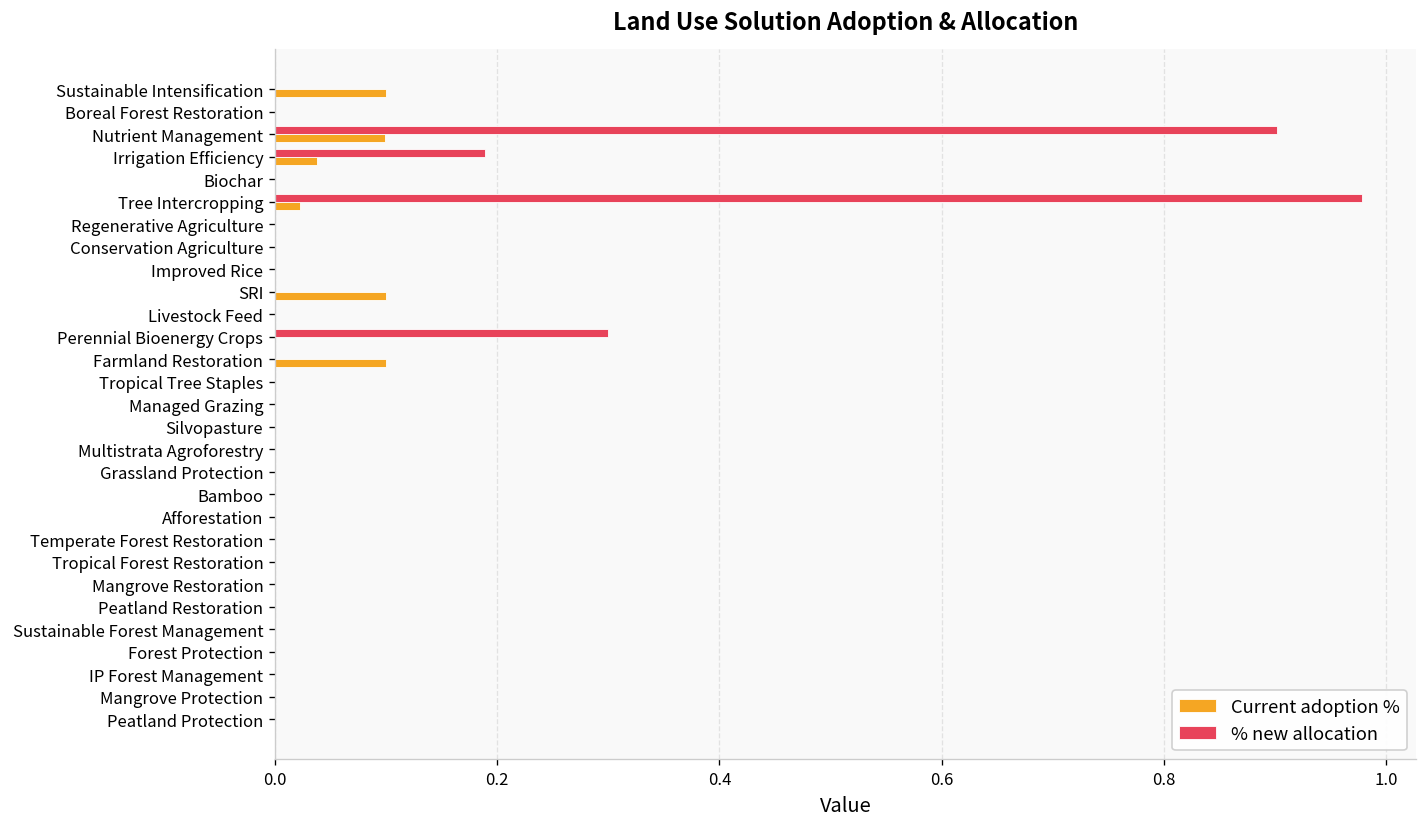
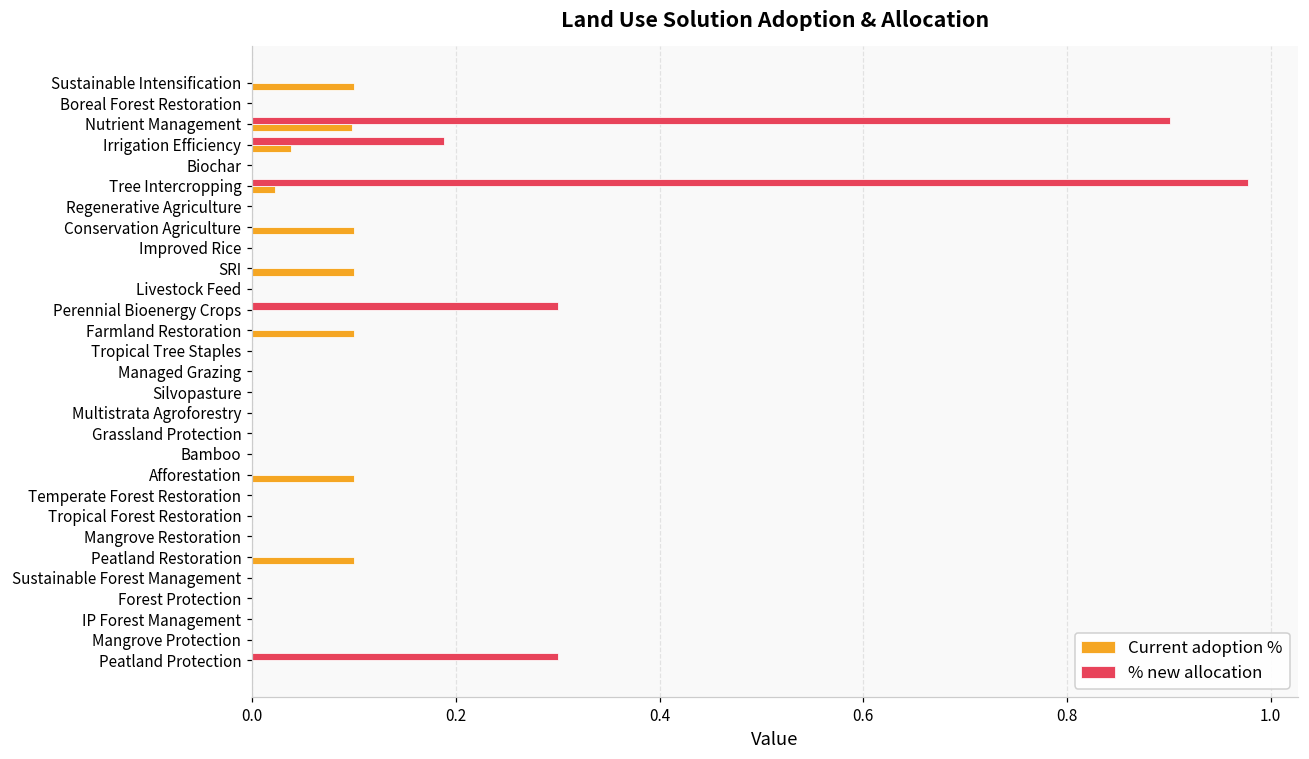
  {
    "Current adoption %": {
      "Sustainable Intensification": 0.1,
      "Boreal Forest Restoration": 0.0,
      "Nutrient Management": 0.1,
      "Irrigation Efficiency": 0.04,
      "Biochar": 0.0,
      "Tree Intercropping": 0.02,
      "Regenerative Agriculture": 0.0,
-     "Conservation Agriculture": 0.0,
+     "Conservation Agriculture": 0.1,
      "Improved Rice": 0.0,
      "SRI": 0.1,
      "Livestock Feed": 0.0,
      "Perennial Bioenergy Crops": 0.0,
      "Farmland Restoration": 0.1,
      "Tropical Tree Staples": 0.0,
      "Managed Grazing": 0.0,
      "Silvopasture": 0.0,
      "Multistrata Agroforestry": 0.0,
      "Grassland Protection": 0.0,
      "Bamboo": 0.0,
-     "Afforestation": 0.0,
+     "Afforestation": 0.1,
      "Temperate Forest Restoration": 0.0,
      "Tropical Forest Restoration": 0.0,
      "Mangrove Restoration": 0.0,
-     "Peatland Restoration": 0.0,
+     "Peatland Restoration": 0.1,
      "Sustainable Forest Management": 0.0,
      "Forest Protection": 0.0,
      "IP Forest Management": 0.0,
      "Mangrove Protection": 0.0,
      "Peatland Protection": 0.0
    },
    "% new allocation": {
      "Sustainable Intensification": 0.0,
      "Boreal Forest Restoration": 0.0,
      "Nutrient Management": 0.9,
      "Irrigation Efficiency": 0.19,
      "Biochar": 0.0,
      "Tree Intercropping": 0.98,
      "Regenerative Agriculture": 0.0,
      "Conservation Agriculture": 0.0,
      "Improved Rice": 0.0,
      "SRI": 0.0,
      "Livestock Feed": 0.0,
      "Perennial Bioenergy Crops": 0.3,
      "Farmland Restoration": 0.0,
      "Tropical Tree Staples": 0.0,
      "Managed Grazing": 0.0,
      "Silvopasture": 0.0,
      "Multistrata Agroforestry": 0.0,
      "Grassland Protection": 0.0,
      "Bamboo": 0.0,
      "Afforestation": 0.0,
      "Temperate Forest Restoration": 0.0,
      "Tropical Forest Restoration": 0.0,
      "Mangrove Restoration": 0.0,
      "Peatland Restoration": 0.0,
      "Sustainable Forest Management": 0.0,
      "Forest Protection": 0.0,
      "IP Forest Management": 0.0,
      "Mangrove Protection": 0.0,
-     "Peatland Protection": 0.0
+     "Peatland Protection": 0.3
    }
  }
